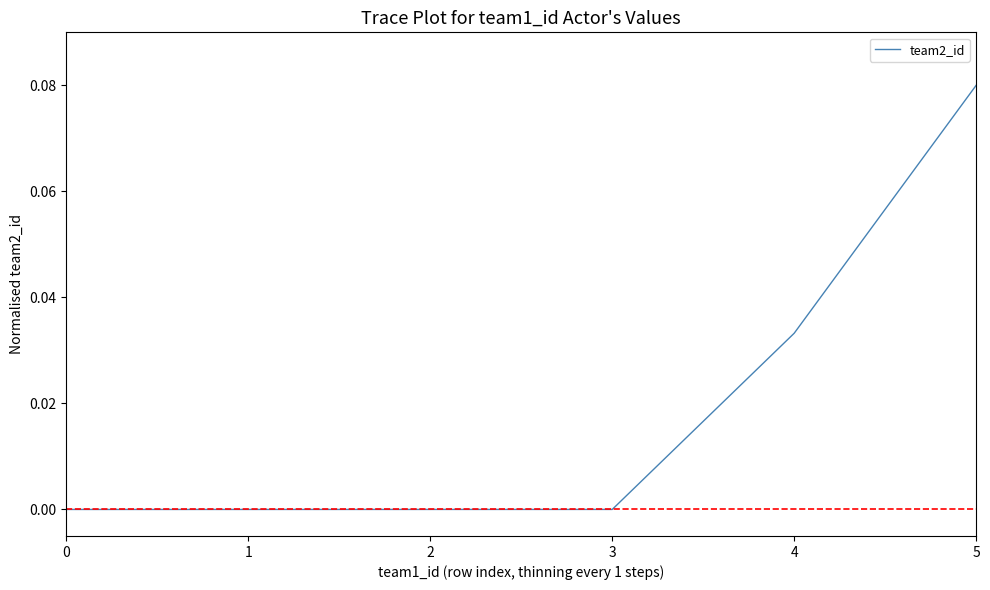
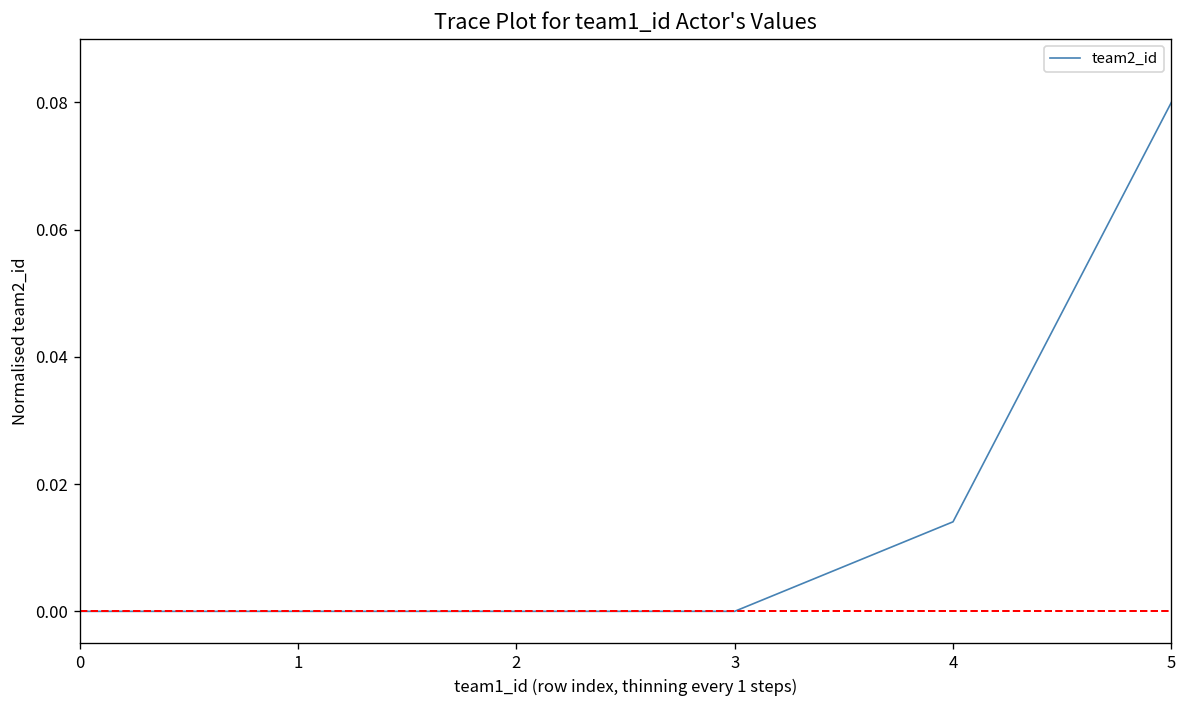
  {
    "0": 0.000,
    "1": 0.000,
    "2": 0.000,
    "3": 0.000,
-   "4": 0.033,
+   "4": 0.014,
    "5": 0.080
  }
